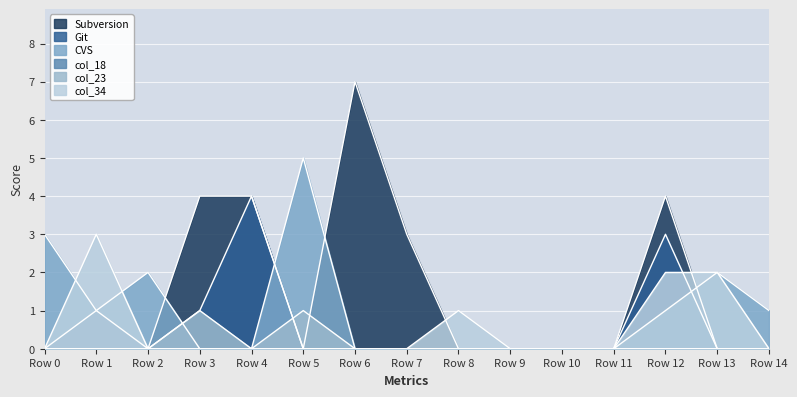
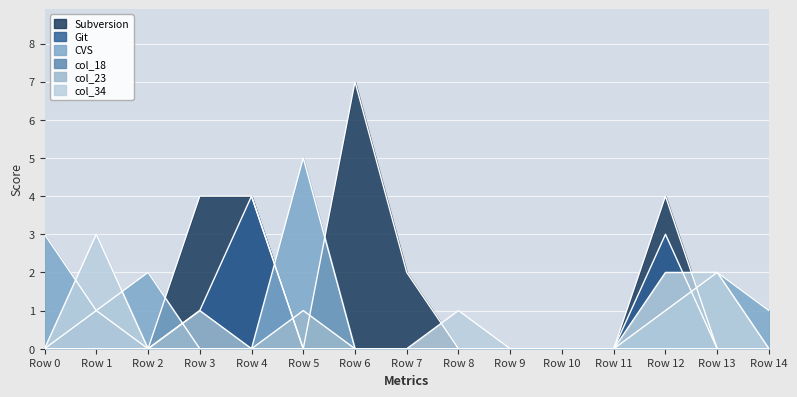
  {
    "Subversion": {
      "Row 3": 4,
      "Row 6": 7,
-     "Row 7": 3,
+     "Row 7": 2,
      "Row 12": 4
    },
    "Git": {
      "Row 12": 3
    }
  }
